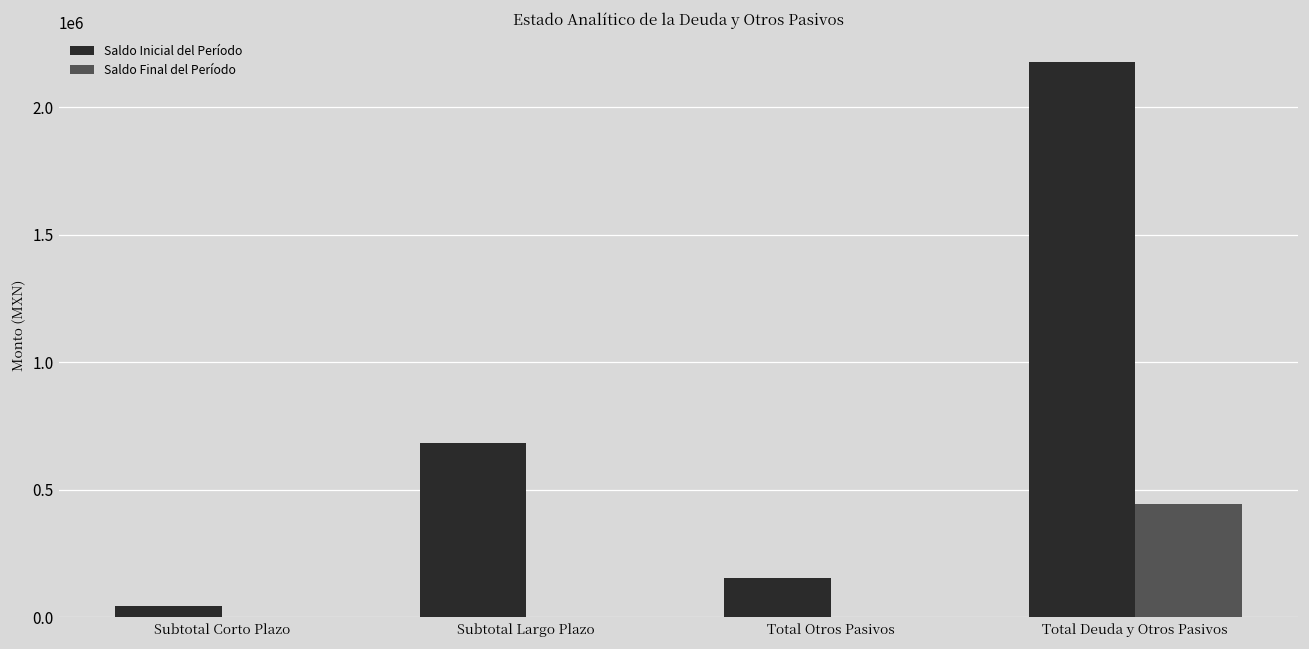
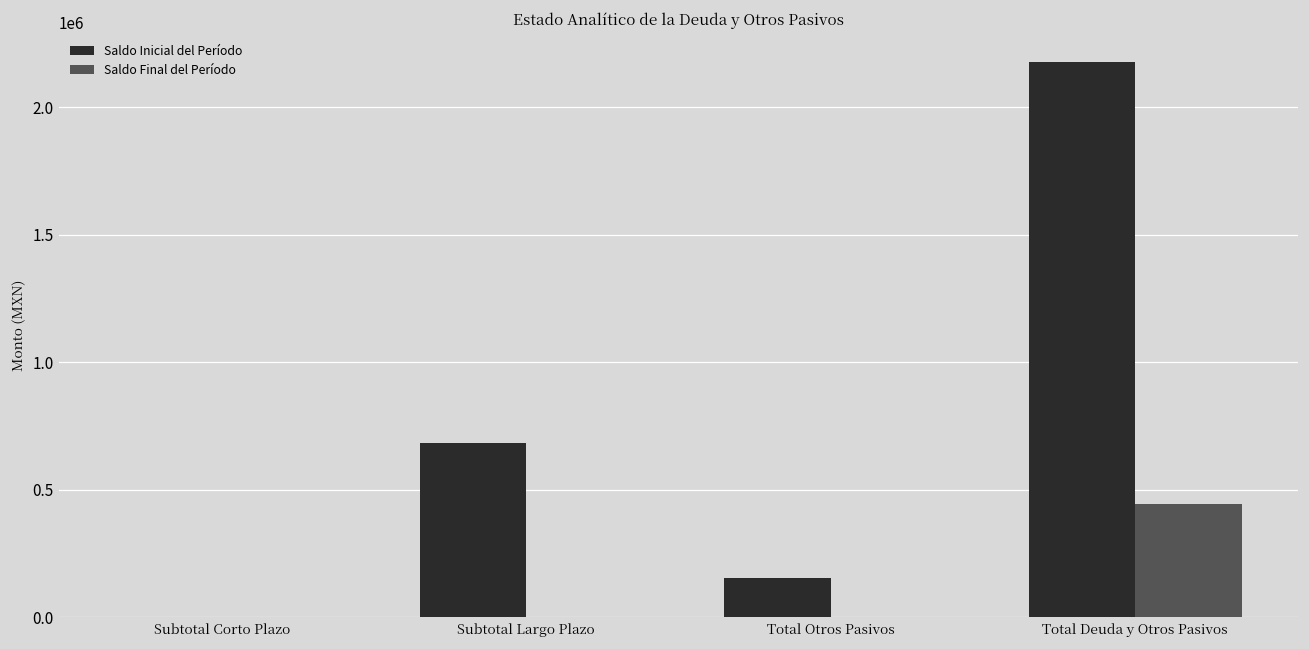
  {
    "Saldo Inicial del Período": {
-     "Subtotal Corto Plazo": 50000,
+     "Subtotal Corto Plazo": 0,
      "Subtotal Largo Plazo": 680000,
      "Total Otros Pasivos": 150000,
      "Total Deuda y Otros Pasivos": 2180000
    },
    "Saldo Final del Período": {
      "Subtotal Corto Plazo": 0,
      "Subtotal Largo Plazo": 0,
      "Total Otros Pasivos": 0,
      "Total Deuda y Otros Pasivos": 450000
    }
  }
